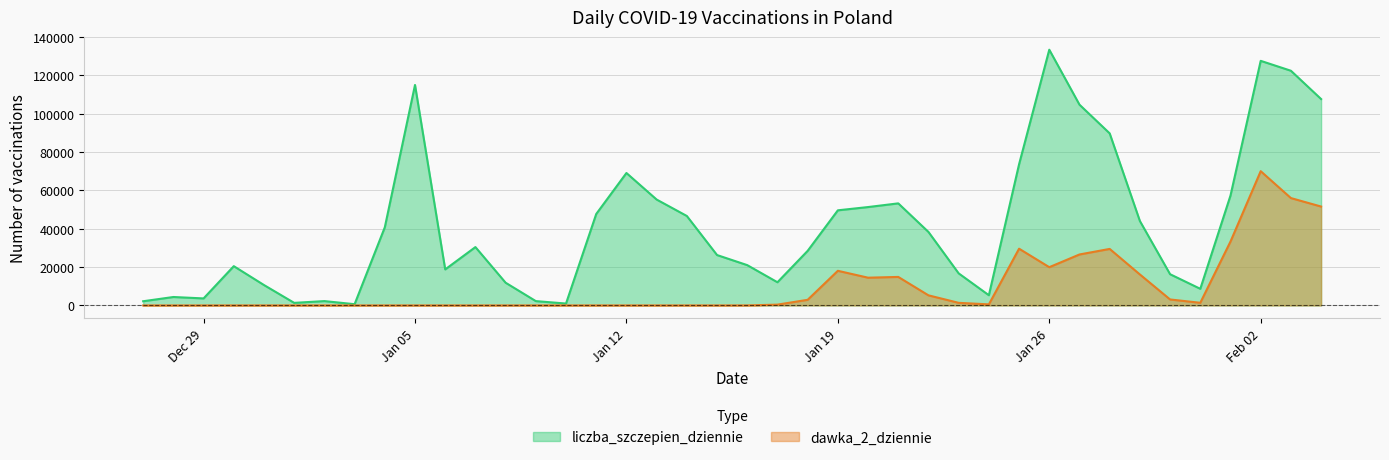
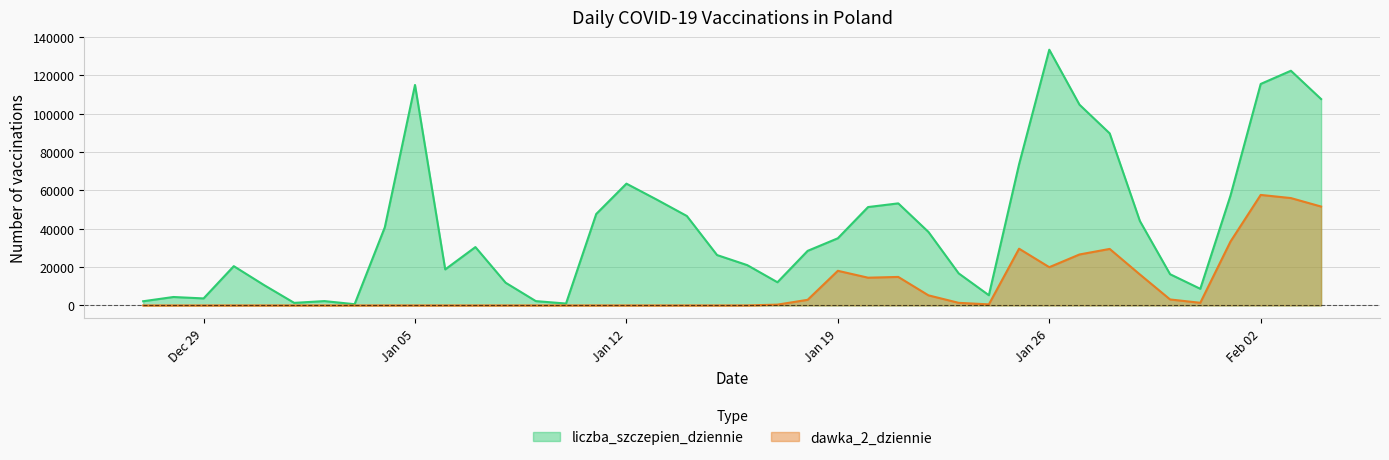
  {
    "liczba_szczepien_dziennie": {
      "Dec 29": 4000,
      "Jan 05": 115000,
-     "Jan 12": 69000,
-     "Jan 19": 50000,
+     "Jan 12": 64000,
+     "Jan 19": 35000,
      "Jan 26": 133000,
-     "Feb 02": 128000
+     "Feb 02": 116000
    },
    "dawka_2_dziennie": {
      "Dec 29": 0,
      "Jan 05": 0,
      "Jan 12": 0,
      "Jan 19": 18000,
      "Jan 26": 20000,
-     "Feb 02": 70000
+     "Feb 02": 58000
    }
  }
